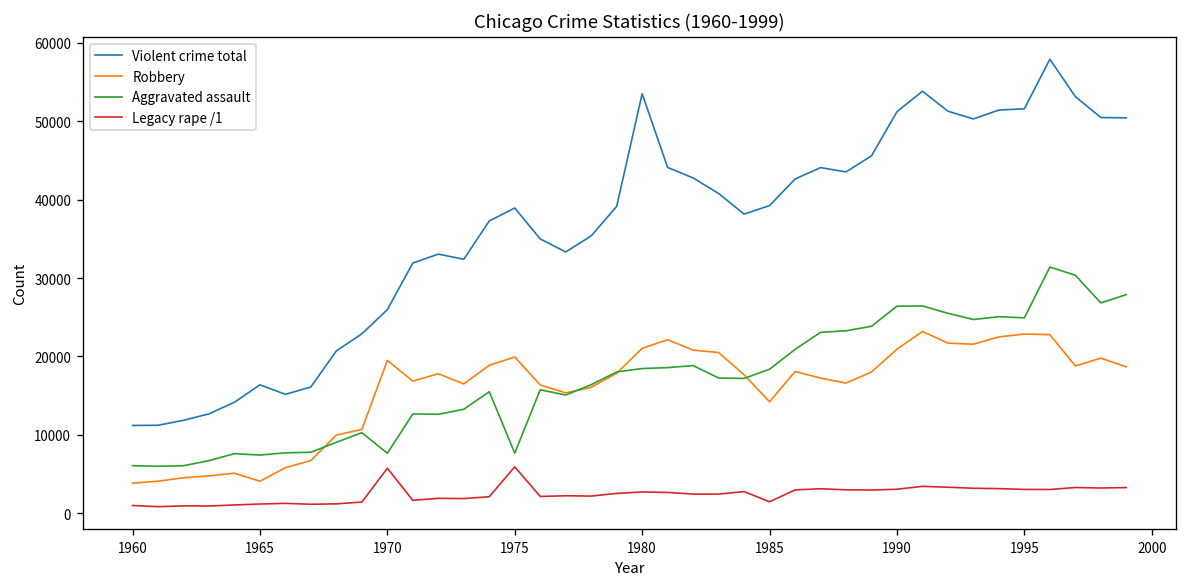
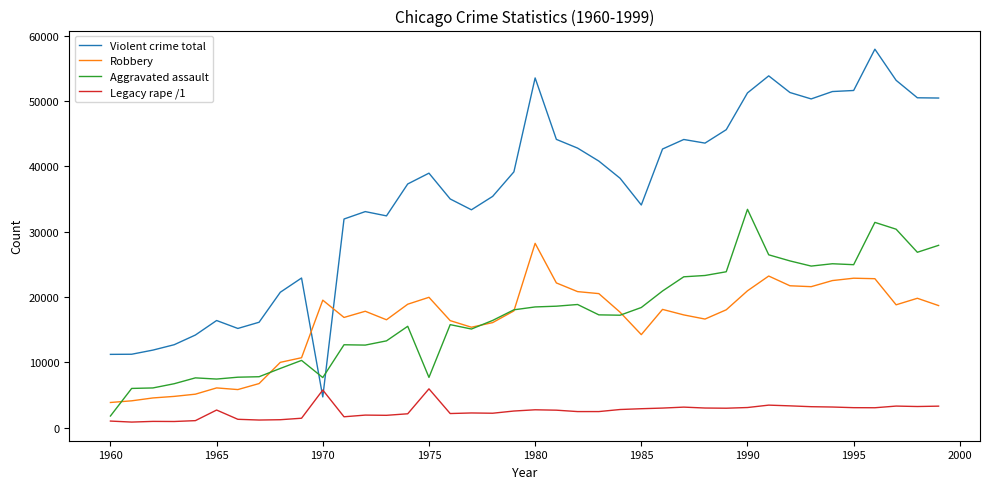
  {
    "Violent crime total": {
      "1960": 11000,
      "1965": 16000,
-     "1970": 26000,
+     "1970": 5000,
      "1975": 39000,
      "1980": 54000,
-     "1985": 39000,
+     "1985": 34000,
      "1990": 51000,
      "1995": 52000
    },
    "Robbery": {
      "1960": 4000,
-     "1965": 4000,
+     "1965": 6000,
      "1970": 19000,
      "1975": 20000,
-     "1980": 21000,
+     "1980": 28000,
      "1985": 14000,
      "1990": 21000,
      "1995": 23000
    },
    "Aggravated assault": {
-     "1960": 6000,
+     "1960": 2000,
      "1965": 7000,
      "1970": 8000,
      "1975": 8000,
      "1980": 18000,
      "1985": 18000,
-     "1990": 26000,
+     "1990": 33000,
      "1995": 25000
    },
    "Legacy rape /1": {
      "1960": 1000,
-     "1965": 1000,
+     "1965": 3000,
      "1970": 6000,
      "1975": 6000,
      "1980": 3000,
-     "1985": 1000,
+     "1985": 3000,
      "1990": 3000,
      "1995": 3000
    }
  }
